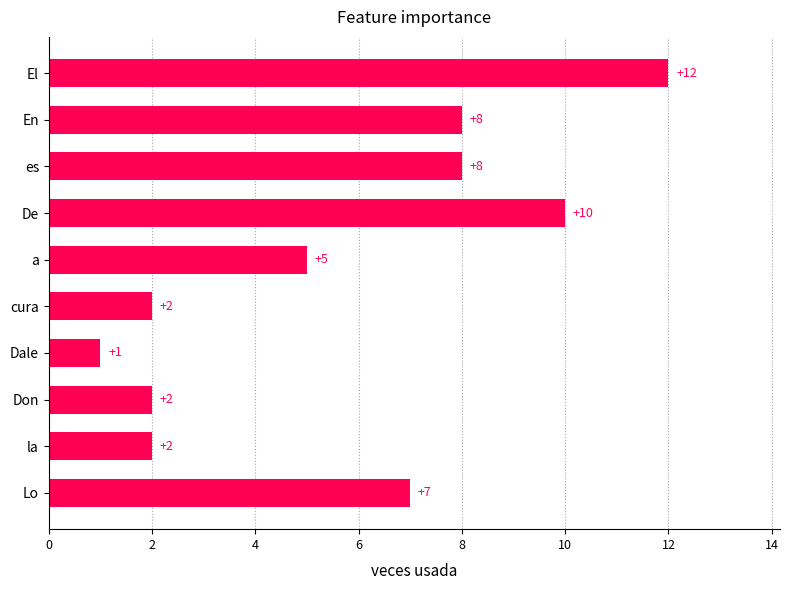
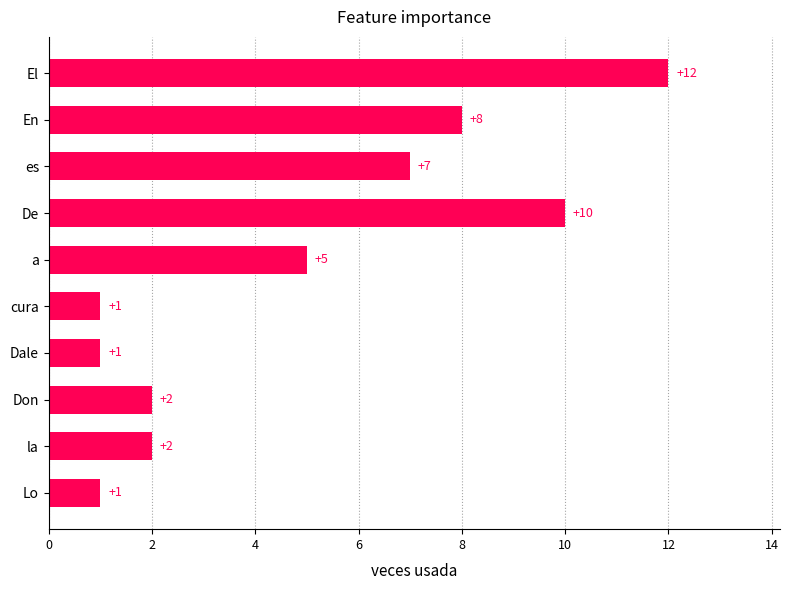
  {
    "El": "+12",
    "En": "+8",
-   "es": "+8",
+   "es": "+7",
    "De": "+10",
    "a": "+5",
-   "cura": "+2",
+   "cura": "+1",
    "Dale": "+1",
    "Don": "+2",
    "la": "+2",
-   "Lo": "+7"
+   "Lo": "+1"
  }
